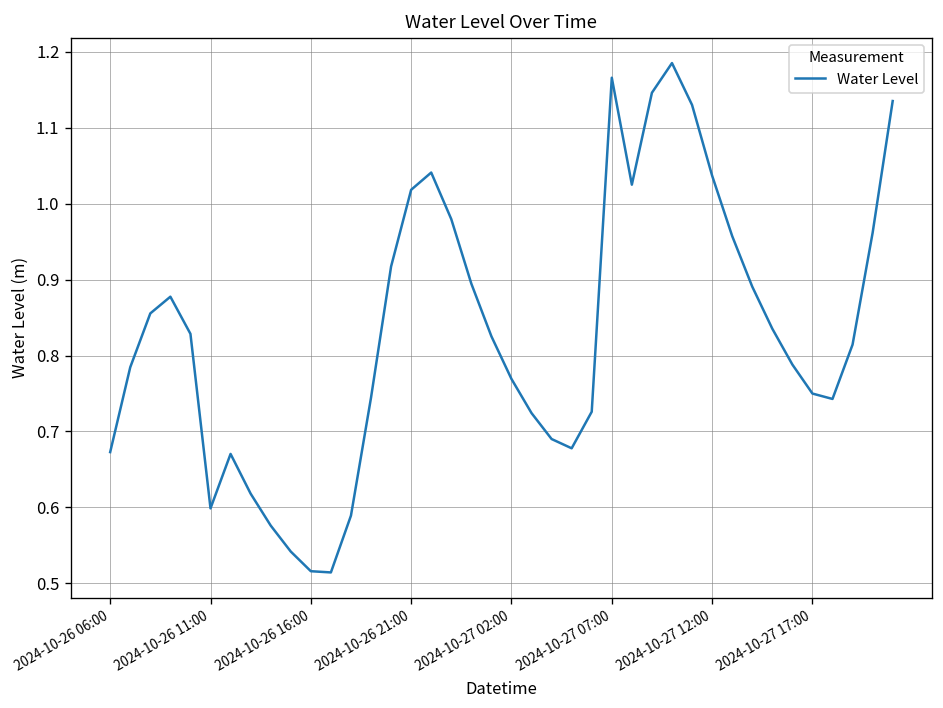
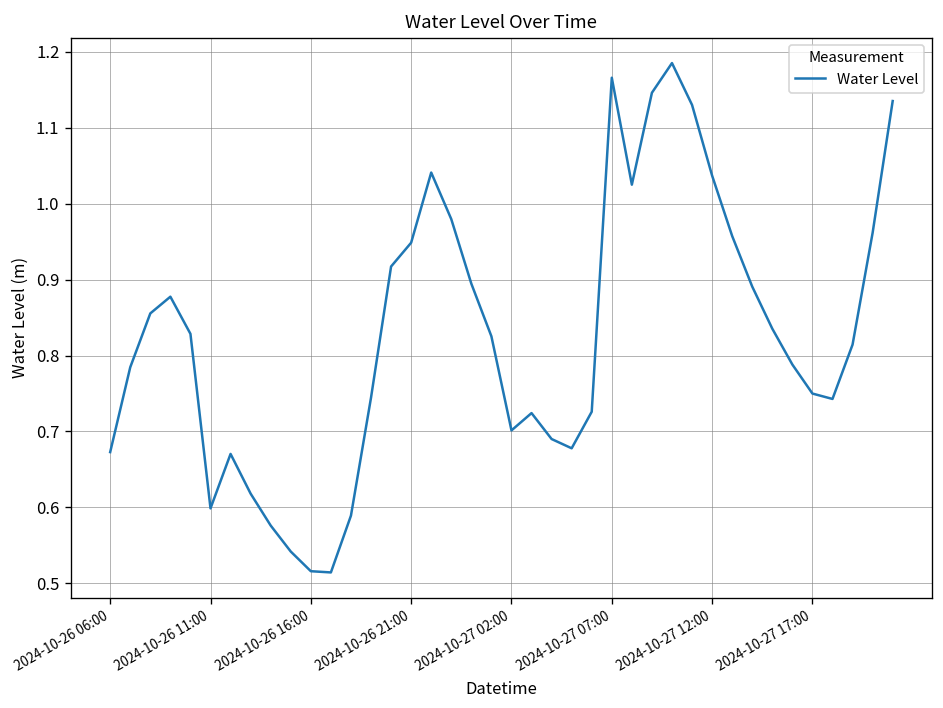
  {
    "2024-10-26 06:00": 0.67,
    "2024-10-26 11:00": 0.60,
    "2024-10-26 16:00": 0.52,
-   "2024-10-26 21:00": 1.02,
-   "2024-10-27 02:00": 0.77,
+   "2024-10-26 21:00": 0.95,
+   "2024-10-27 02:00": 0.70,
    "2024-10-27 07:00": 1.17,
    "2024-10-27 12:00": 1.04,
    "2024-10-27 17:00": 0.75
  }
